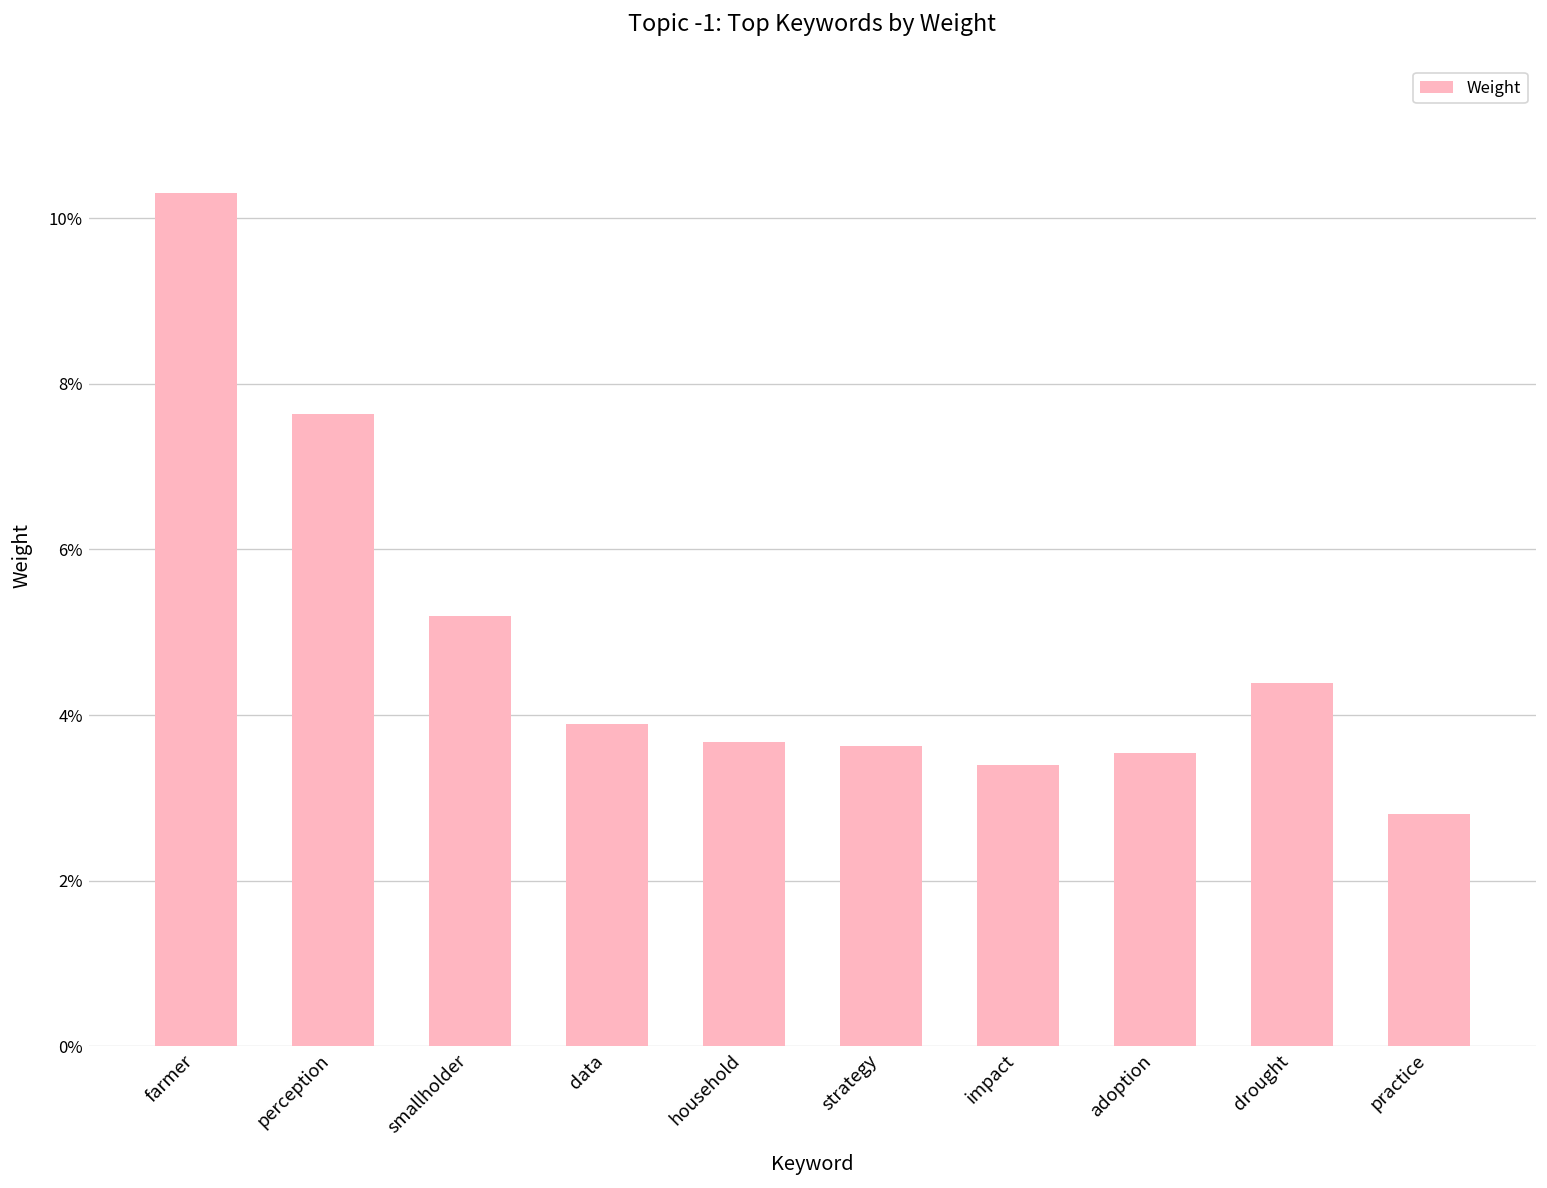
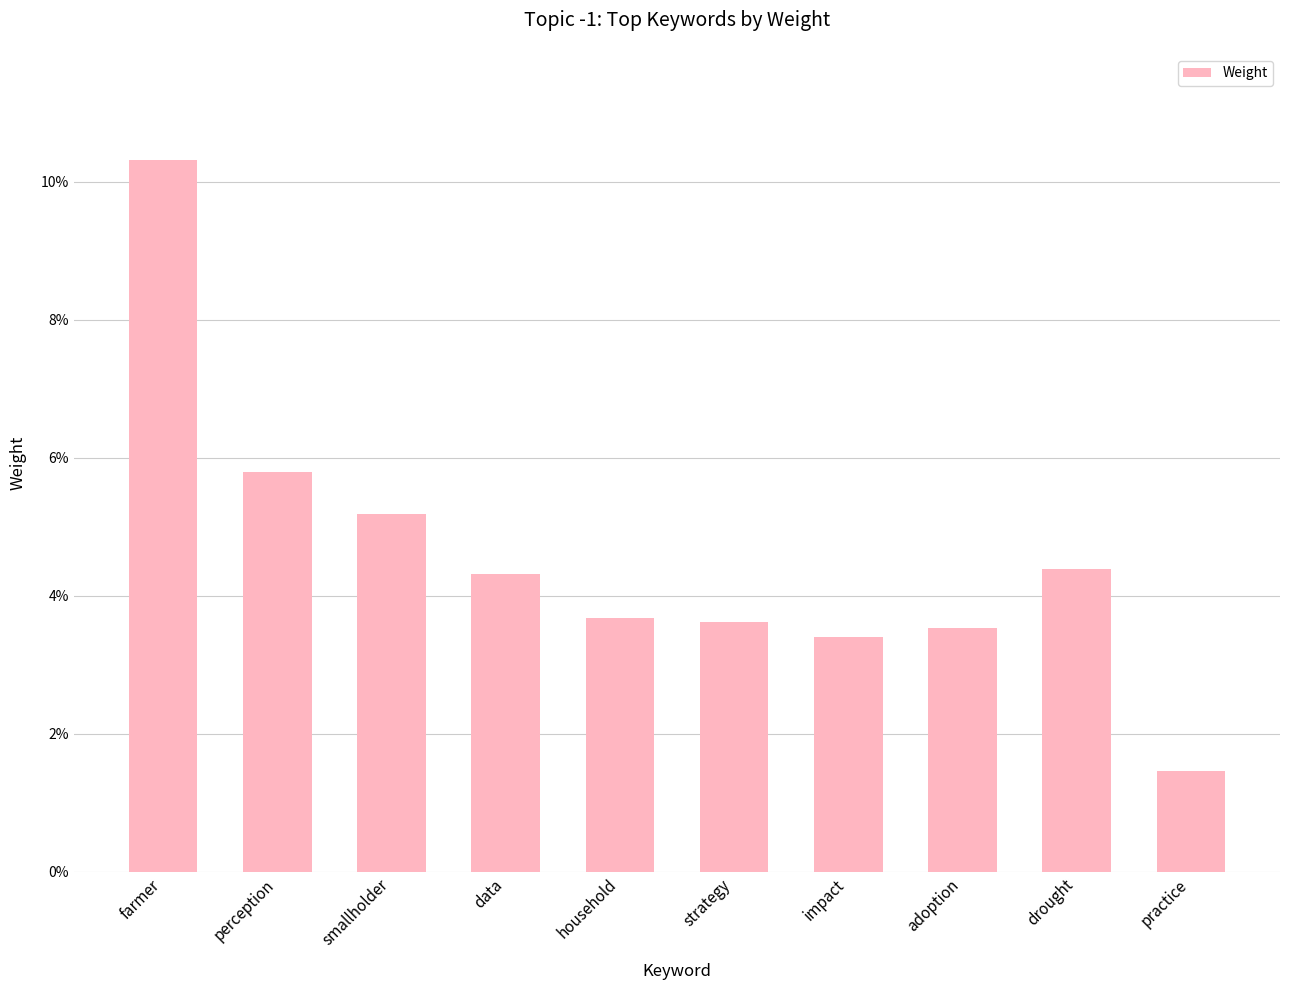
  {
    "farmer": "10.3%",
-   "perception": "7.6%",
+   "perception": "5.8%",
    "smallholder": "5.2%",
-   "data": "3.9%",
+   "data": "4.3%",
    "household": "3.7%",
    "strategy": "3.6%",
    "impact": "3.4%",
    "adoption": "3.5%",
    "drought": "4.4%",
-   "practice": "2.8%"
+   "practice": "1.5%"
  }
